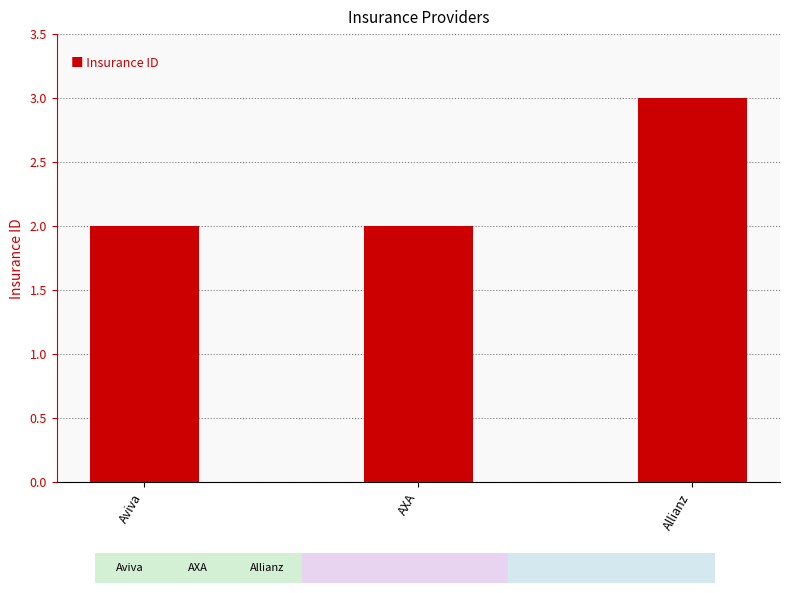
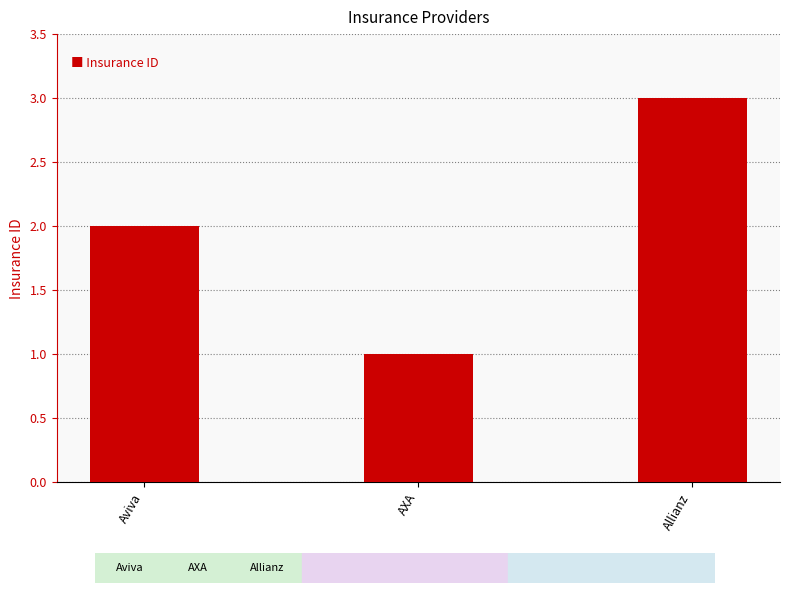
  {
    "Aviva": 2,
-   "AXA": 2,
+   "AXA": 1,
    "Allianz": 3
  }
